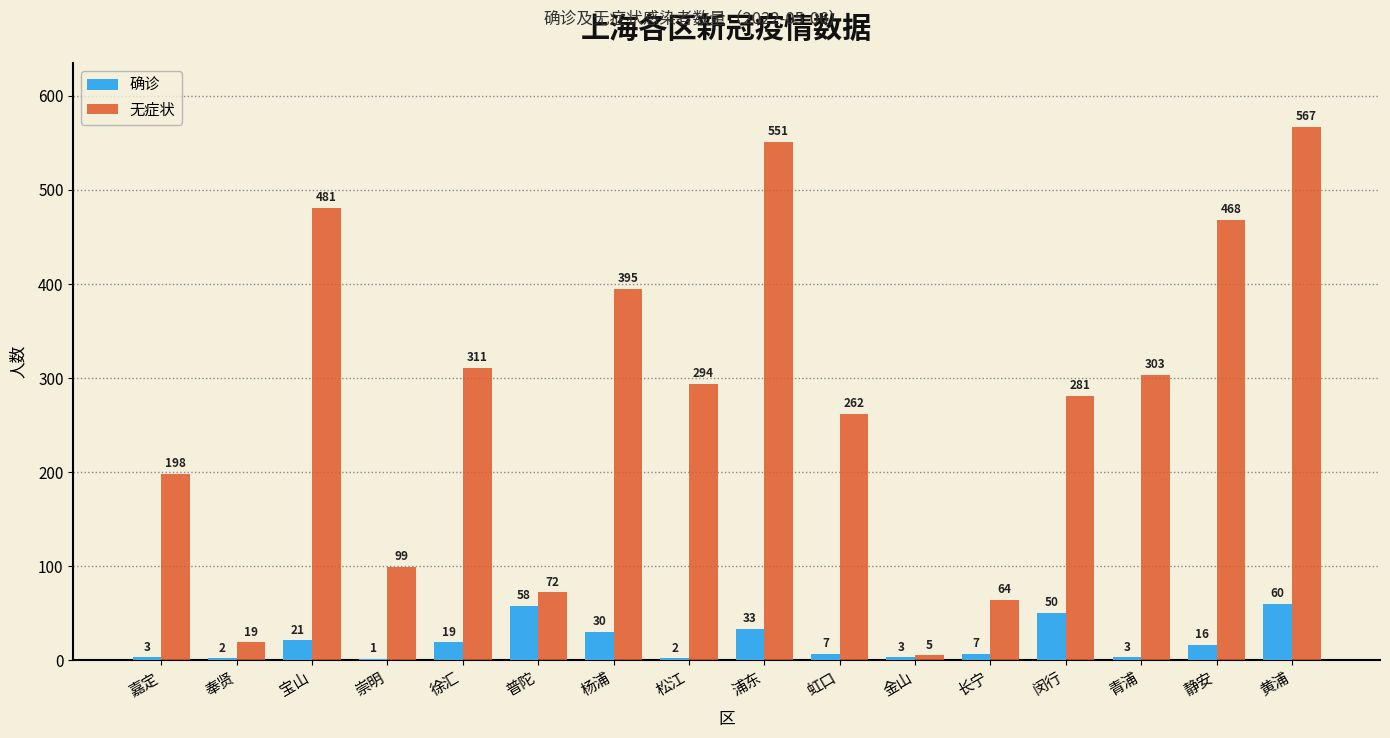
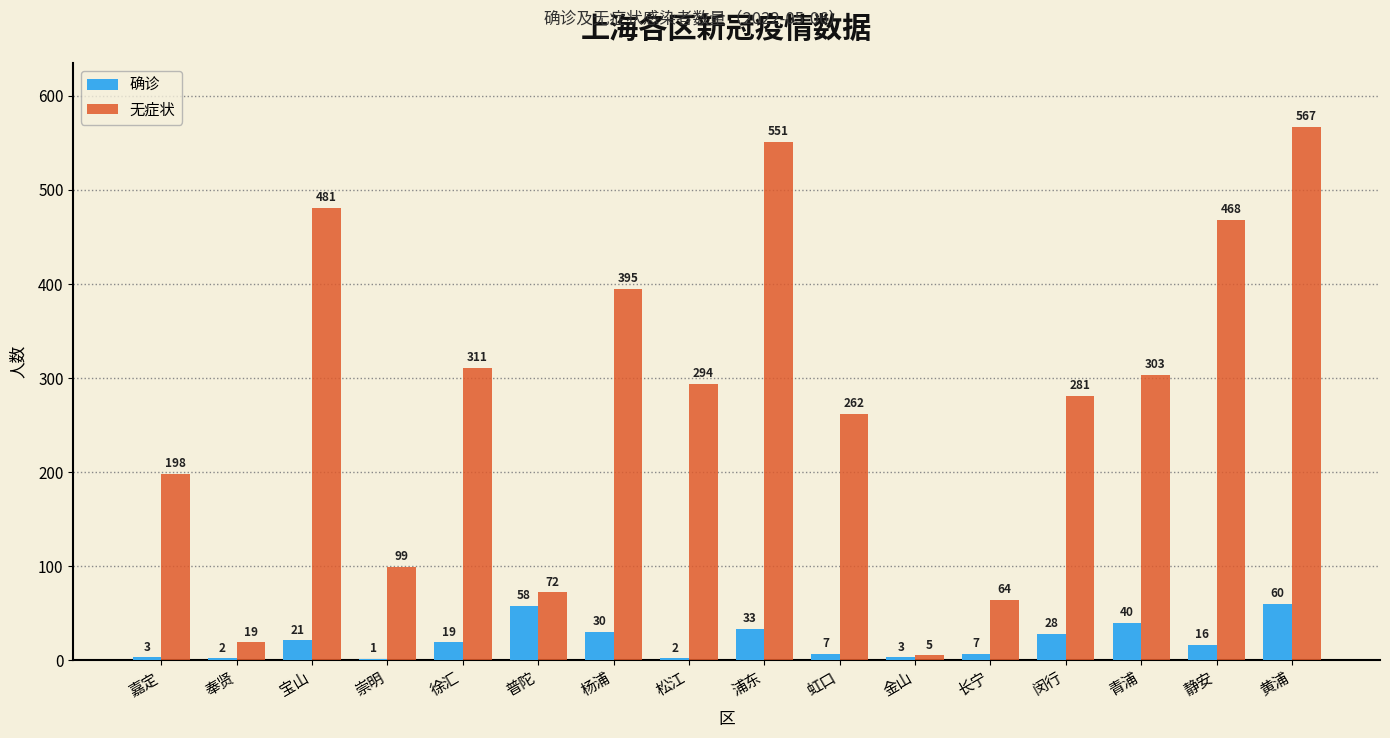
  {
    "确诊": {
      "嘉定": 3,
      "奉贤": 2,
      "宝山": 21,
      "崇明": 1,
      "徐汇": 19,
      "普陀": 58,
      "杨浦": 30,
      "松江": 2,
      "浦东": 33,
      "虹口": 7,
      "金山": 3,
      "长宁": 7,
-     "闵行": 50,
-     "青浦": 3,
+     "闵行": 28,
+     "青浦": 40,
      "静安": 16,
      "黄浦": 60
    },
    "无症状": {
      "嘉定": 198,
      "奉贤": 19,
      "宝山": 481,
      "崇明": 99,
      "徐汇": 311,
      "普陀": 72,
      "杨浦": 395,
      "松江": 294,
      "浦东": 551,
      "虹口": 262,
      "金山": 5,
      "长宁": 64,
      "闵行": 281,
      "青浦": 303,
      "静安": 468,
      "黄浦": 567
    }
  }
